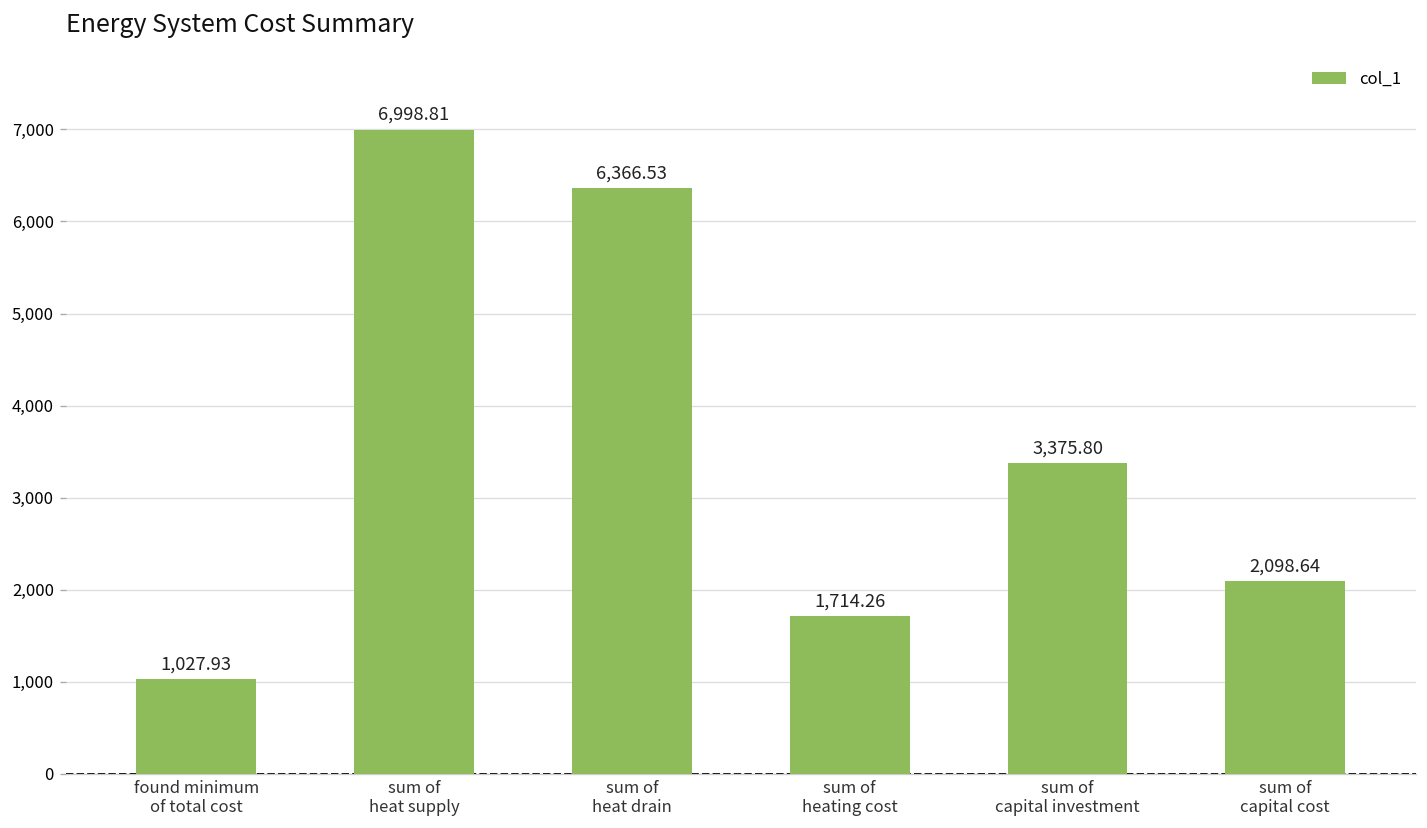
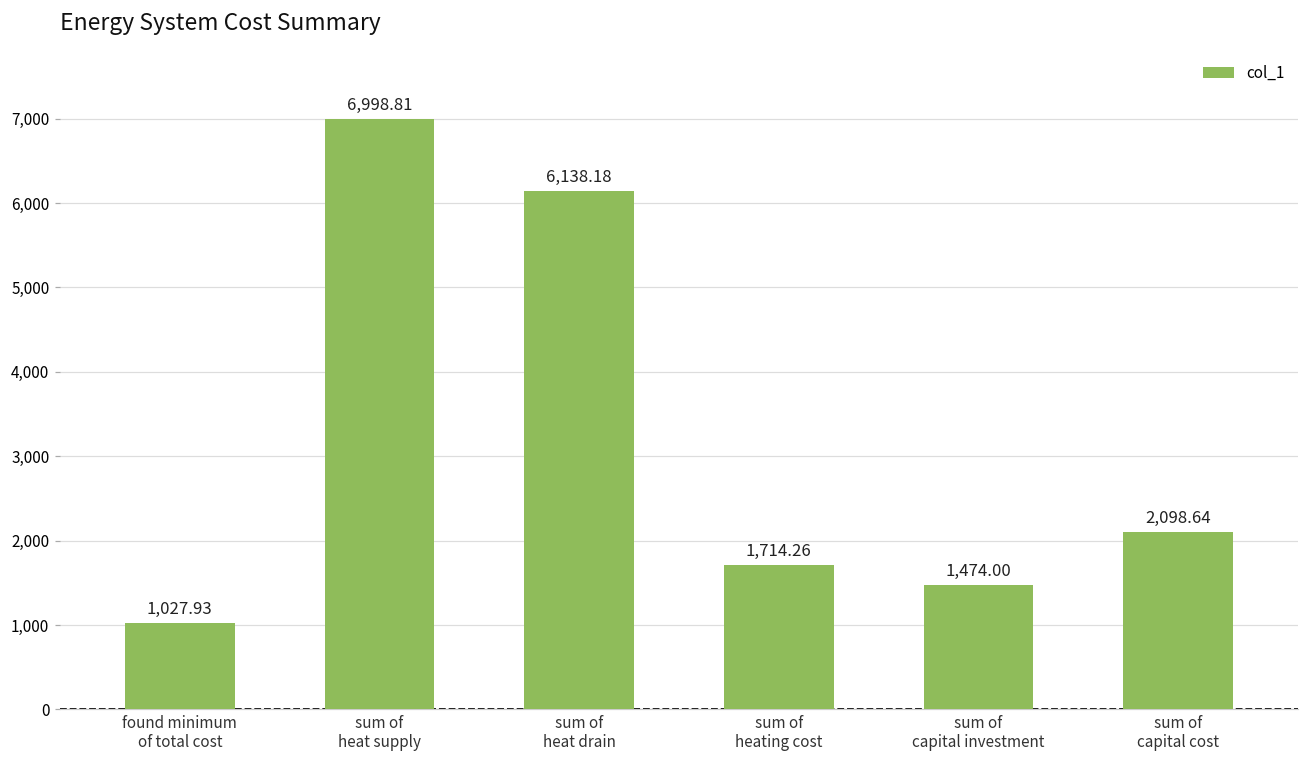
  {
    "found minimum of total cost": "1,027.93",
    "sum of heat supply": "6,998.81",
-   "sum of heat drain": "6,366.53",
+   "sum of heat drain": "6,138.18",
    "sum of heating cost": "1,714.26",
-   "sum of capital investment": "3,375.80",
+   "sum of capital investment": "1,474.00",
    "sum of capital cost": "2,098.64"
  }
